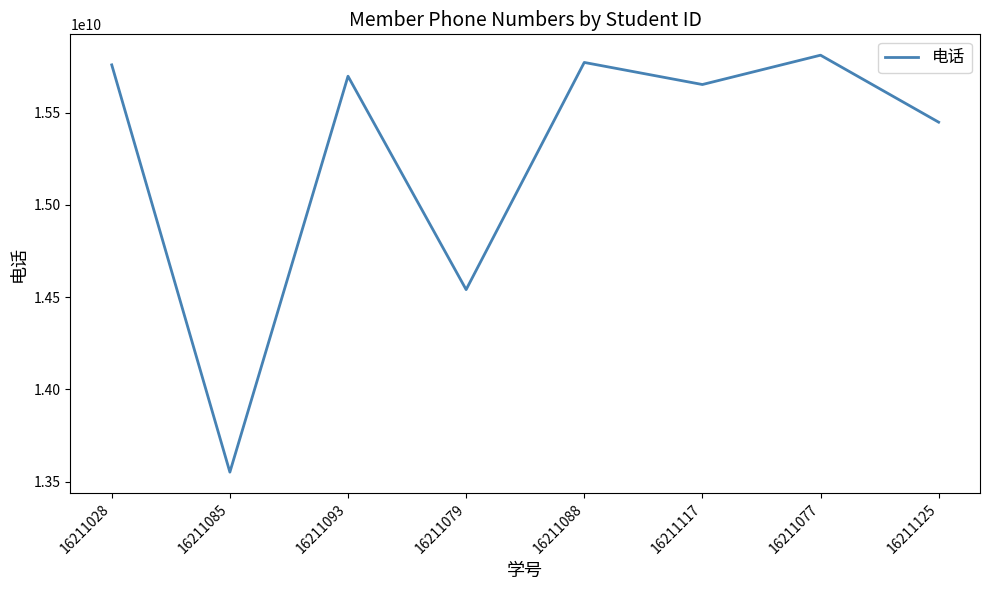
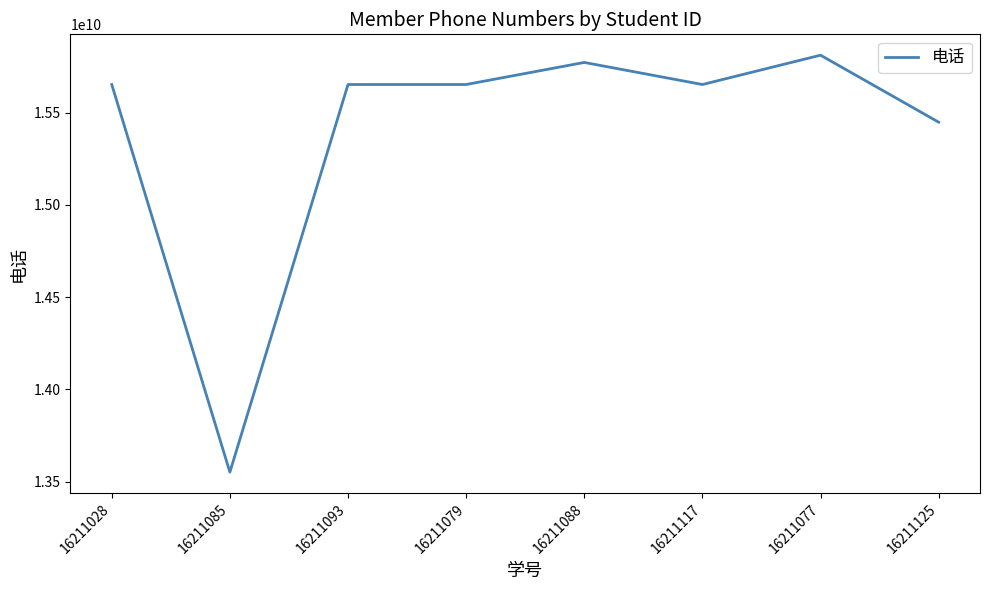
  {
-   "16211028": 15760000000,
+   "16211028": 15650000000,
    "16211085": 13550000000,
-   "16211093": 15700000000,
-   "16211079": 14540000000,
+   "16211093": 15650000000,
+   "16211079": 15650000000,
    "16211088": 15770000000,
    "16211117": 15650000000,
    "16211077": 15810000000,
    "16211125": 15450000000
  }
